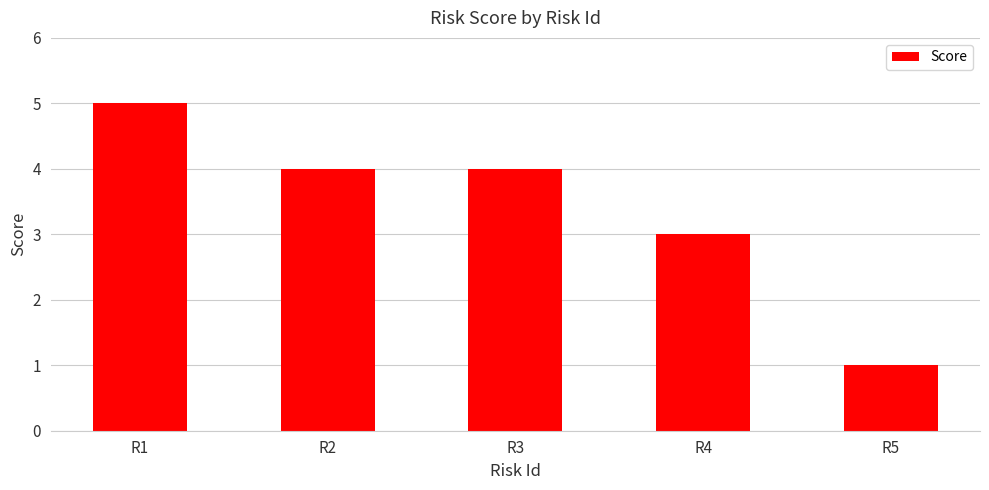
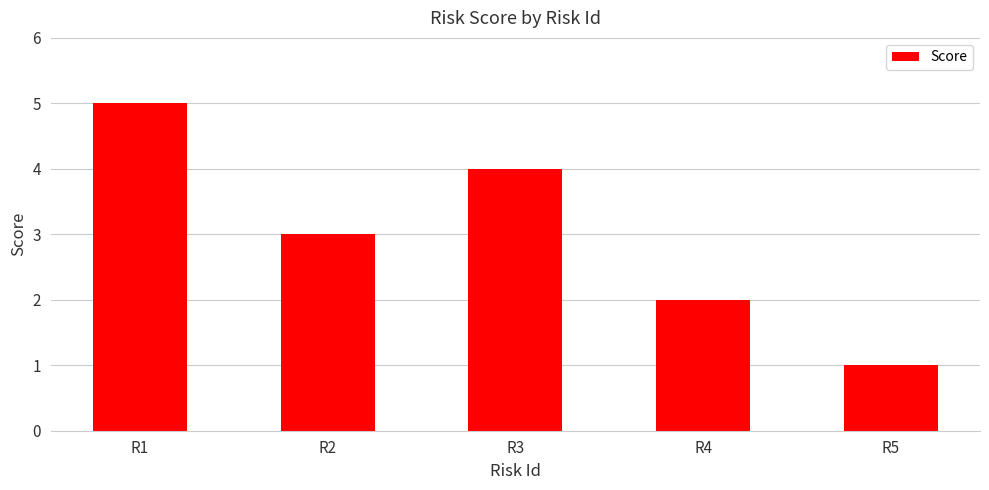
  {
    "R1": 5,
-   "R2": 4,
+   "R2": 3,
    "R3": 4,
-   "R4": 3,
+   "R4": 2,
    "R5": 1
  }
